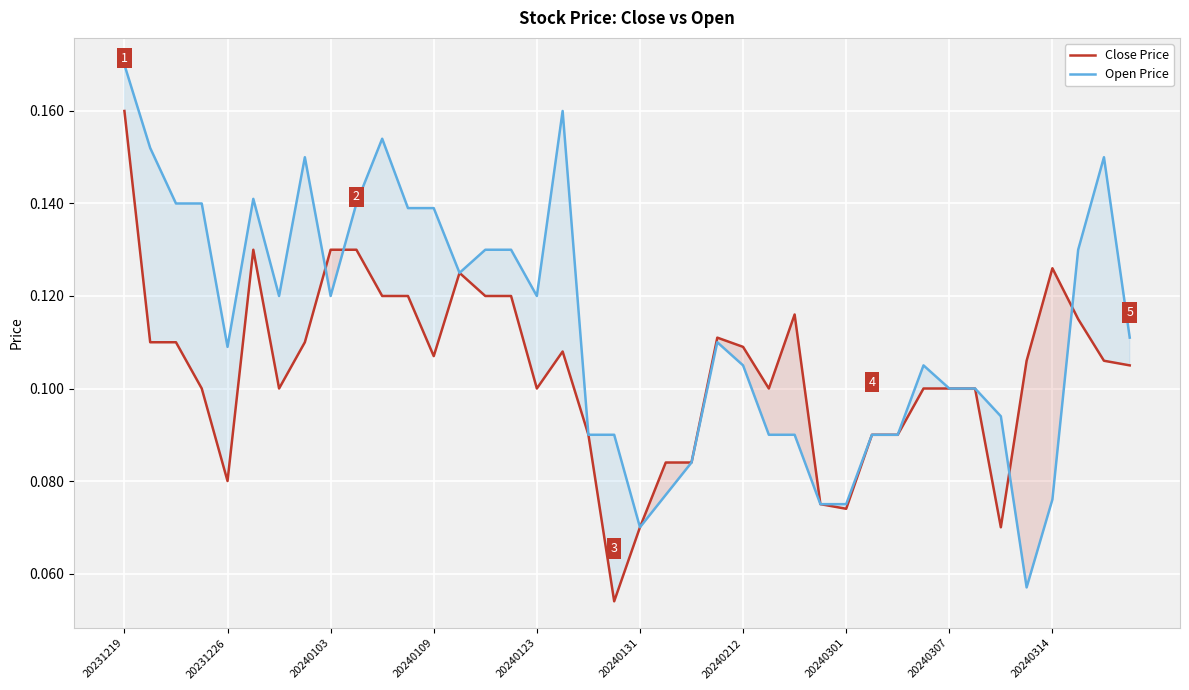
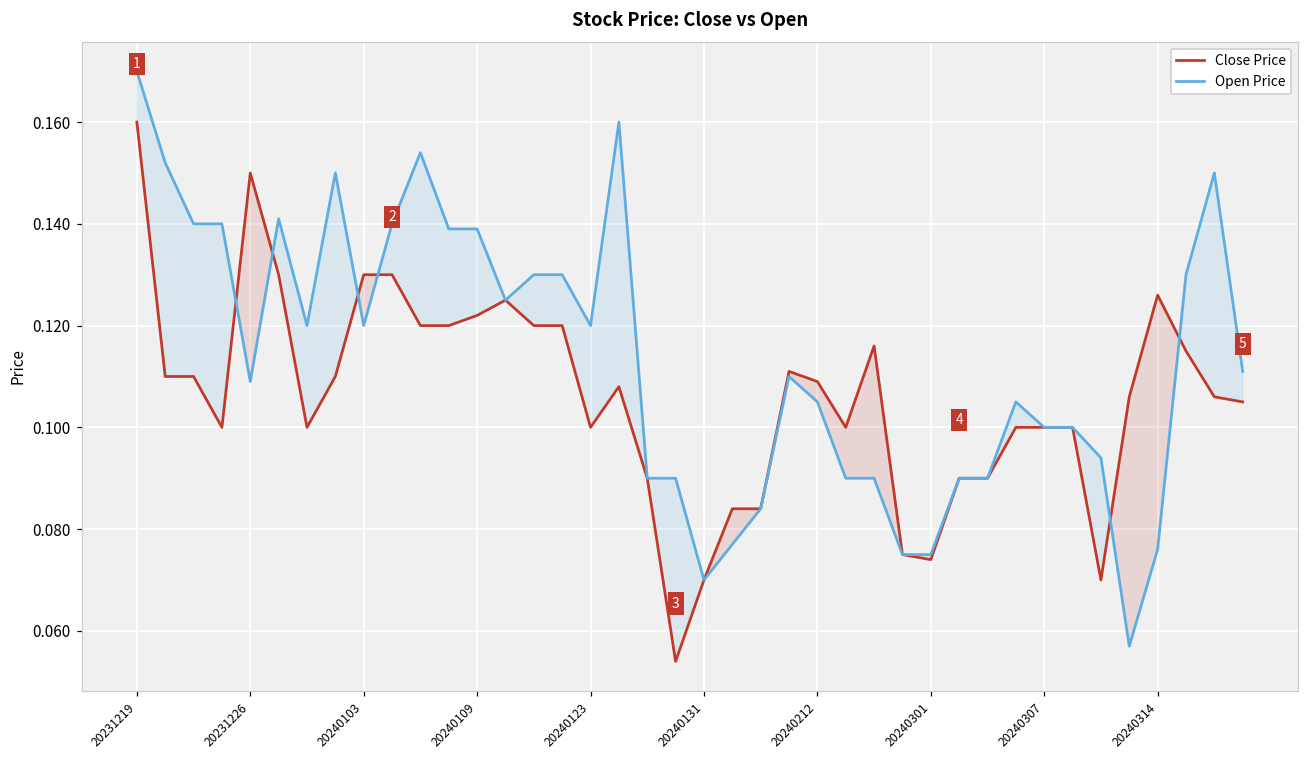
  {
    "Close Price": {
      "20231219": 0.160,
-     "20231226": 0.08,
+     "20231226": 0.15,
      "20240103": 0.130,
-     "20240109": 0.107,
+     "20240109": 0.122,
      "20240123": 0.100,
      "20240212": 0.109,
      "20240301": 0.074,
      "20240314": 0.126
    },
    "Open Price": {
      "20231226": 0.109,
      "20240103": 0.120,
      "20240109": 0.139,
      "20240123": 0.120,
      "20240212": 0.105,
      "20240301": 0.075,
      "20240314": 0.076
    }
  }
